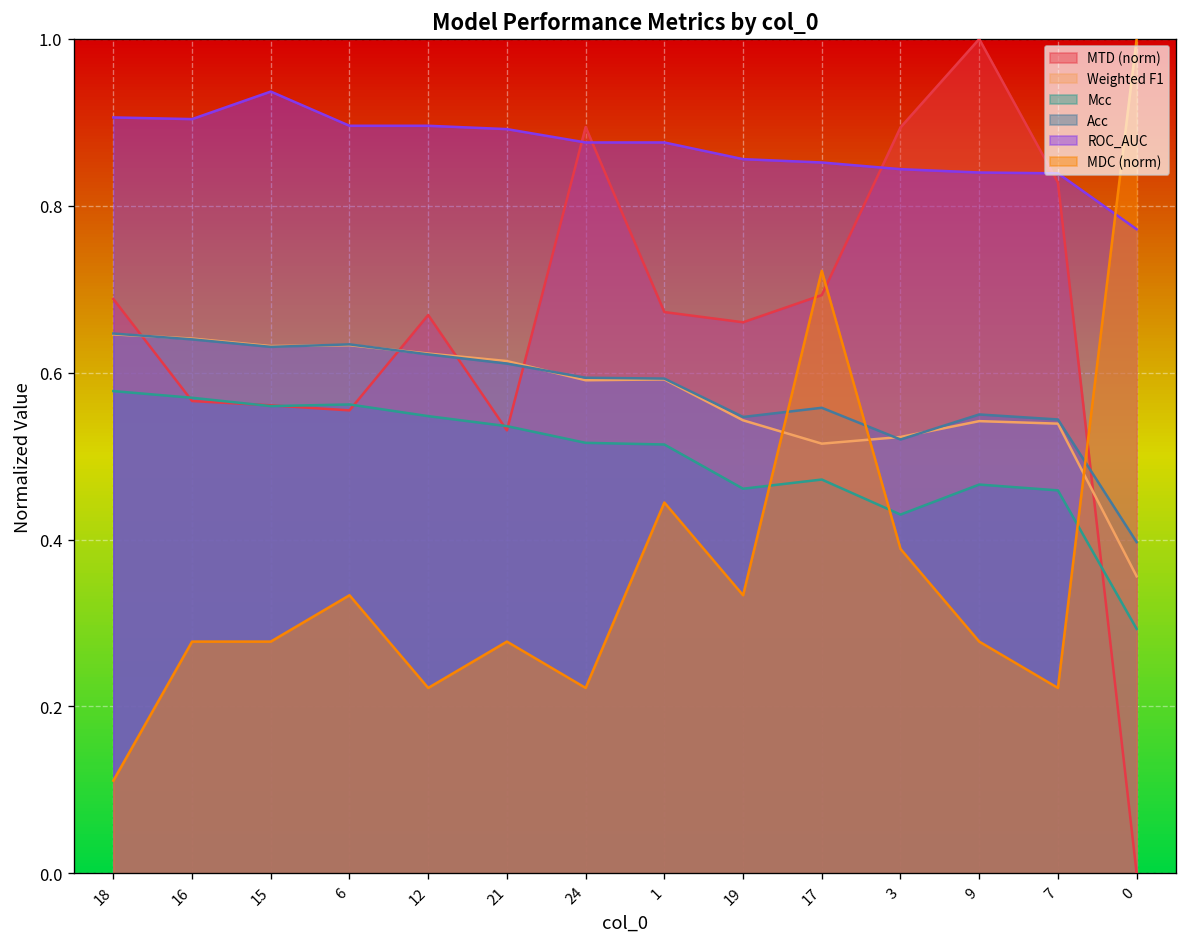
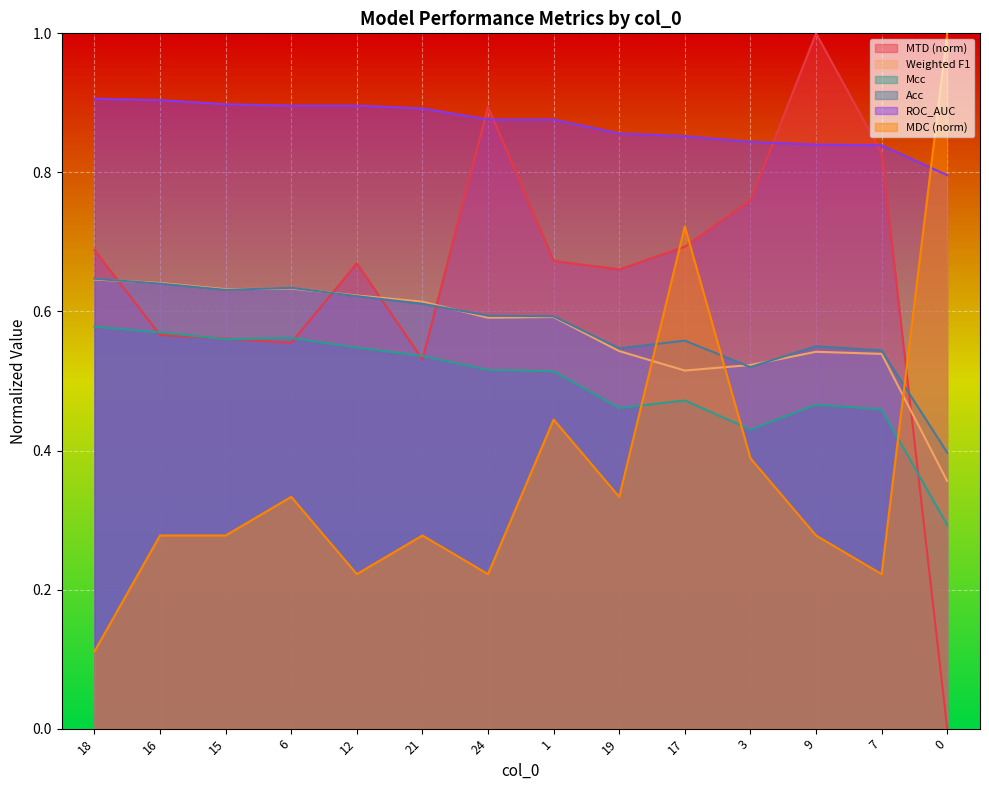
  {
    "MTD (norm)": {
      "18": 0.69,
      "16": 0.57,
      "6": 0.55,
      "12": 0.67,
      "21": 0.53,
      "24": 0.89,
      "1": 0.67,
      "19": 0.66,
      "17": 0.69,
-     "3": 0.89,
+     "3": 0.76,
      "9": 1.00,
      "7": 0.83,
      "0": 0.00
    },
    "Weighted F1": {
      "19": 0.54,
      "17": 0.52,
      "9": 0.54,
      "7": 0.54,
      "0": 0.36
    },
    "ROC_AUC": {
      "18": 0.91,
      "16": 0.90,
-     "15": 0.94,
+     "15": 0.90,
      "6": 0.90,
      "12": 0.90,
      "21": 0.89,
      "24": 0.88,
      "1": 0.88,
      "19": 0.86,
      "17": 0.85,
      "3": 0.84,
      "9": 0.84,
      "7": 0.84,
-     "0": 0.77
+     "0": 0.80
    },
    "MDC (norm)": {
      "18": 0.11,
      "16": 0.28,
      "15": 0.28,
      "6": 0.33,
      "12": 0.22,
      "21": 0.28,
      "24": 0.22,
      "1": 0.44,
      "19": 0.33,
      "17": 0.72,
      "3": 0.39,
      "9": 0.28,
      "7": 0.22,
      "0": 1.00
    }
  }
